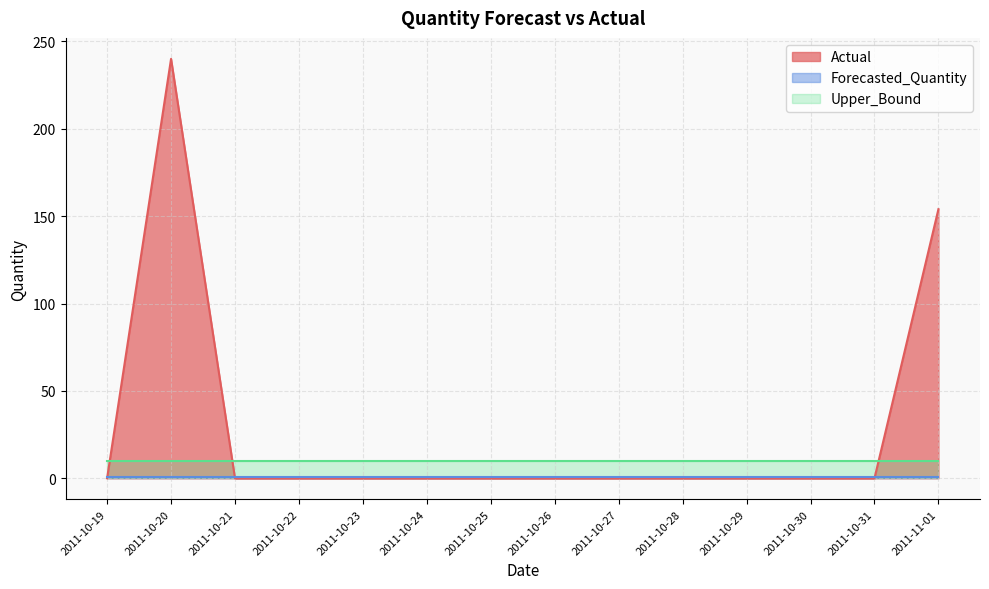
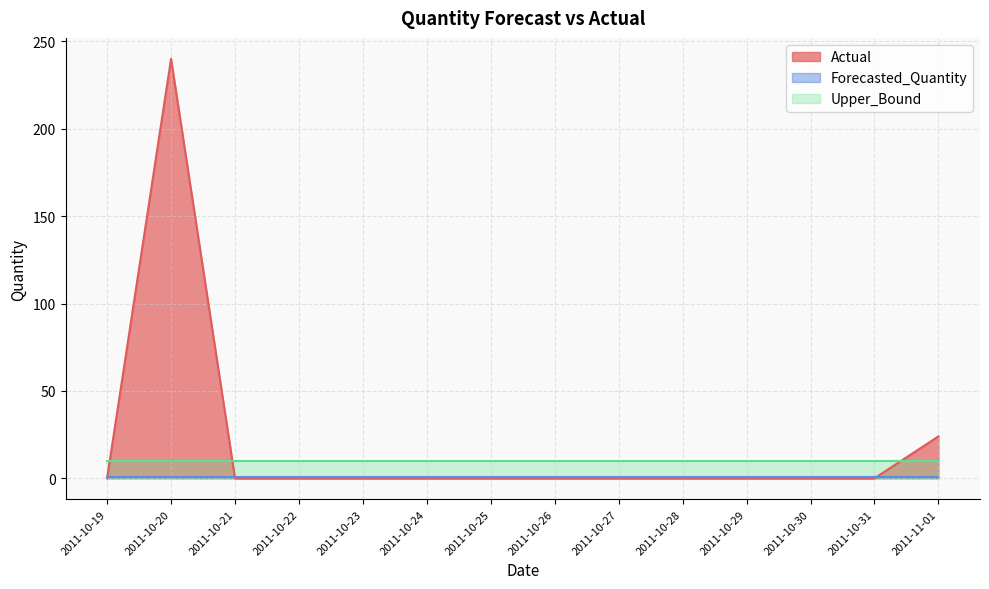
  {
    "Actual": {
      "2011-10-20": 240,
-     "2011-11-01": 154
+     "2011-11-01": 24
    },
    "Forecasted_Quantity": {
      "2011-10-20": 1,
      "2011-11-01": 1
    },
    "Upper_Bound": {
      "2011-10-19": 10,
      "2011-10-20": 10,
      "2011-10-21": 10,
      "2011-10-22": 10,
      "2011-10-23": 10,
      "2011-10-24": 10,
      "2011-10-25": 10,
      "2011-10-26": 10,
      "2011-10-27": 10,
      "2011-10-28": 10,
      "2011-10-29": 10,
      "2011-10-30": 10,
      "2011-10-31": 10,
      "2011-11-01": 10
    }
  }
